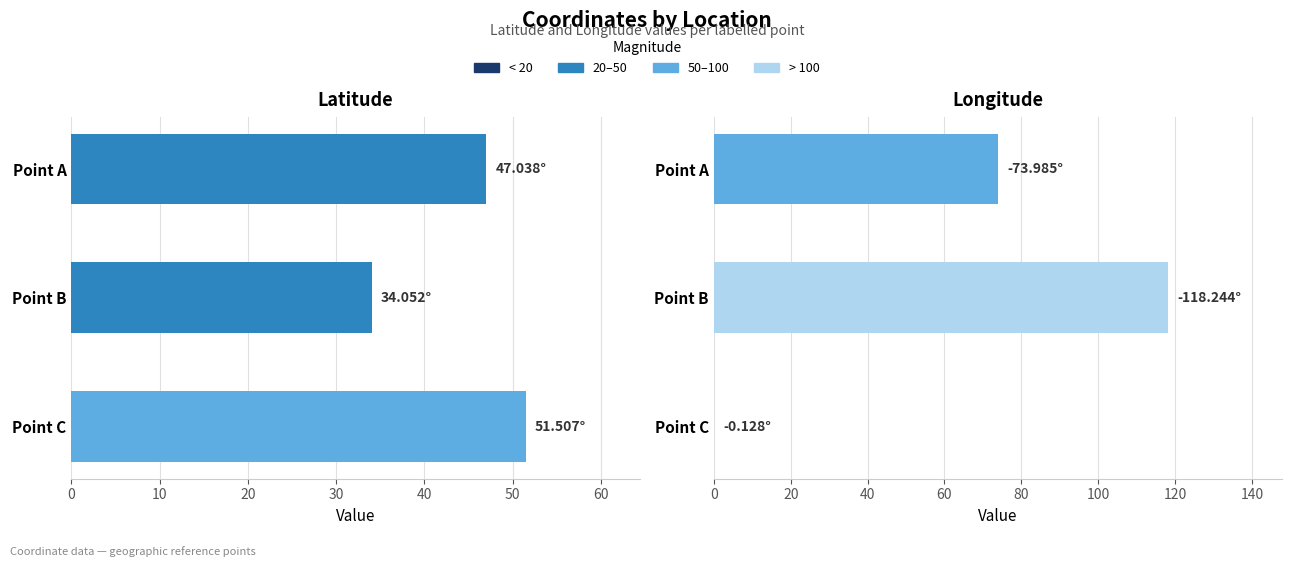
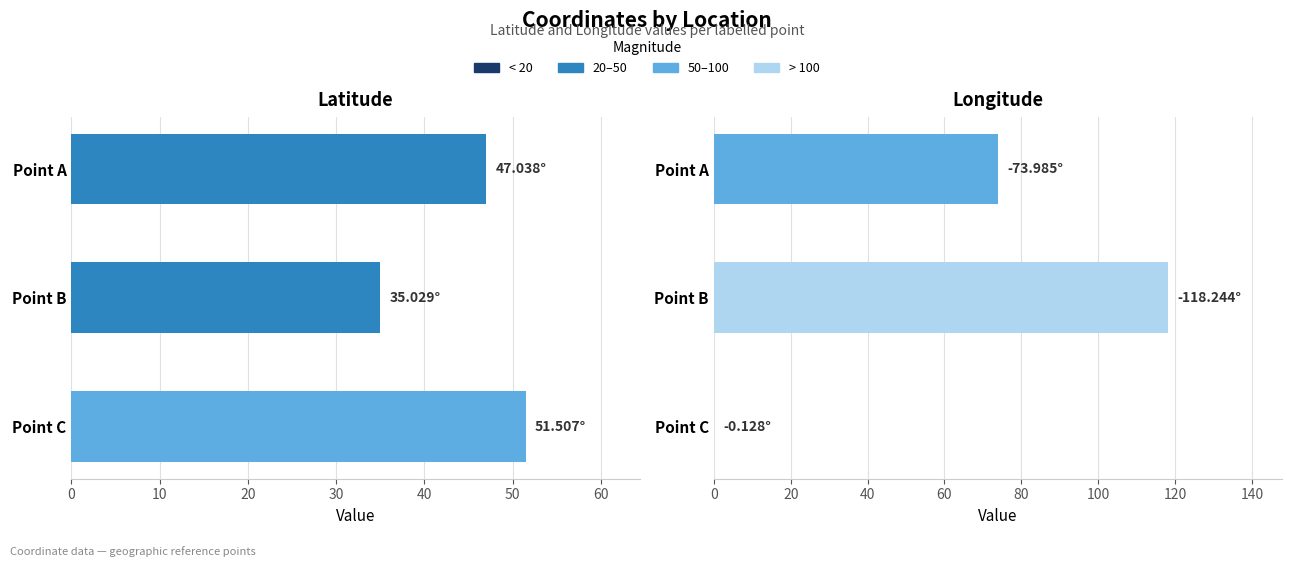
  {
    "Latitude": {
      "Point A": "47.038°",
-     "Point B": "34.052°",
+     "Point B": "35.029°",
      "Point C": "51.507°"
    }
  }
